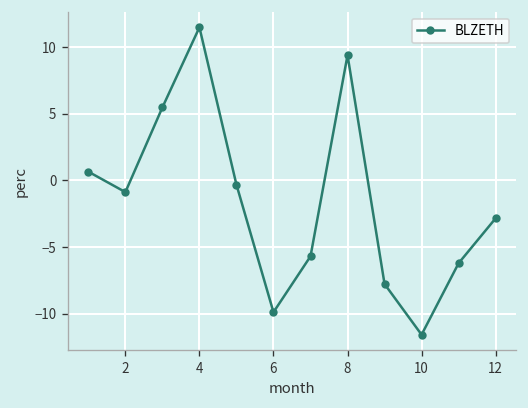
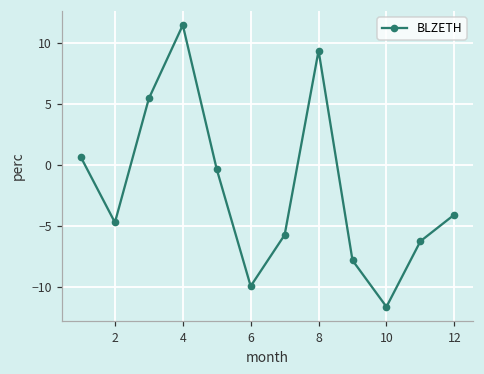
  {
-   "2": -0.9,
+   "2": -4.7,
    "4": 11.5,
    "6": -9.9,
    "8": 9.4,
    "10": -11.6,
-   "12": -2.8
+   "12": -4.0
  }
